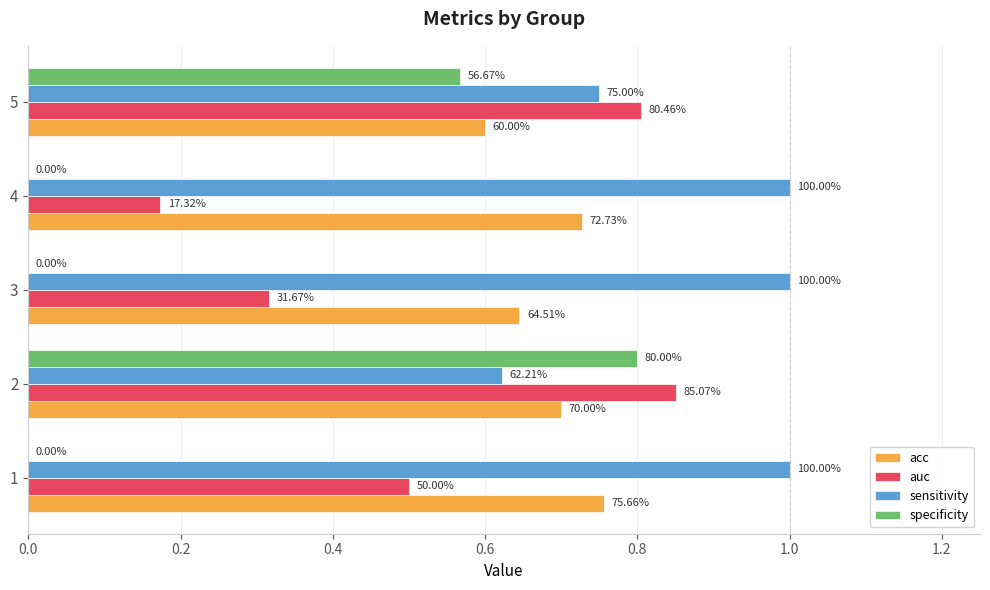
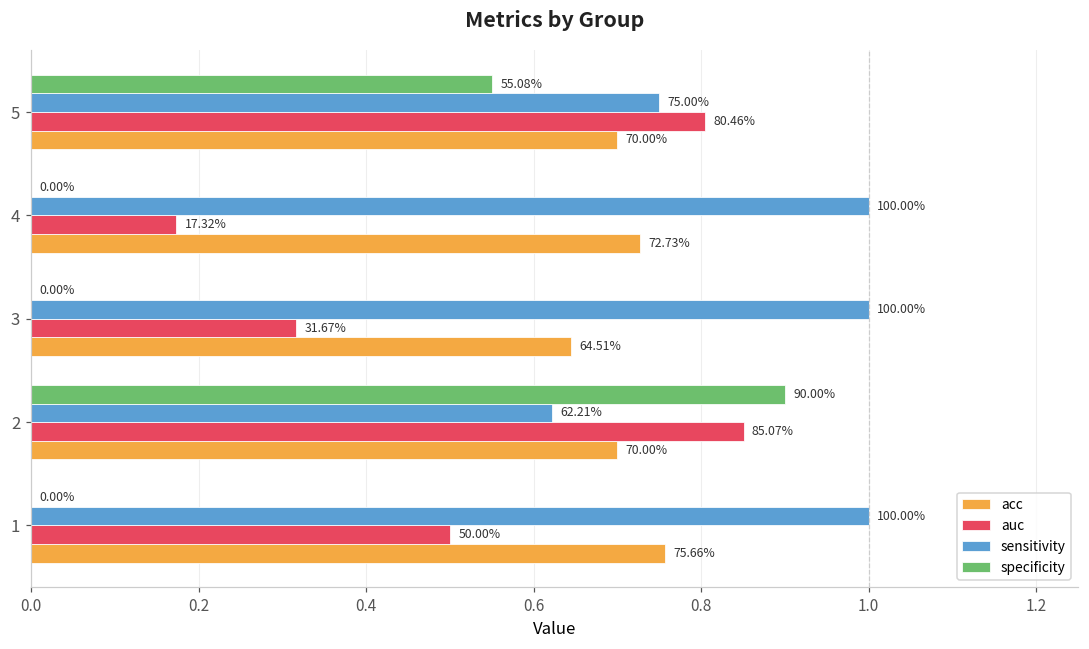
  {
    "acc": {
-     "5": "60.00%",
+     "5": "70.00%",
      "4": "72.73%",
      "3": "64.51%",
      "2": "70.00%",
      "1": "75.66%"
    },
    "auc": {
      "5": "80.46%",
      "4": "17.32%",
      "3": "31.67%",
      "2": "85.07%",
      "1": "50.00%"
    },
    "sensitivity": {
      "5": "75.00%",
      "4": "100.00%",
      "3": "100.00%",
      "2": "62.21%",
      "1": "100.00%"
    },
    "specificity": {
-     "5": "56.67%",
+     "5": "55.08%",
      "4": "0.00%",
      "3": "0.00%",
-     "2": "80.00%",
+     "2": "90.00%",
      "1": "0.00%"
    }
  }
